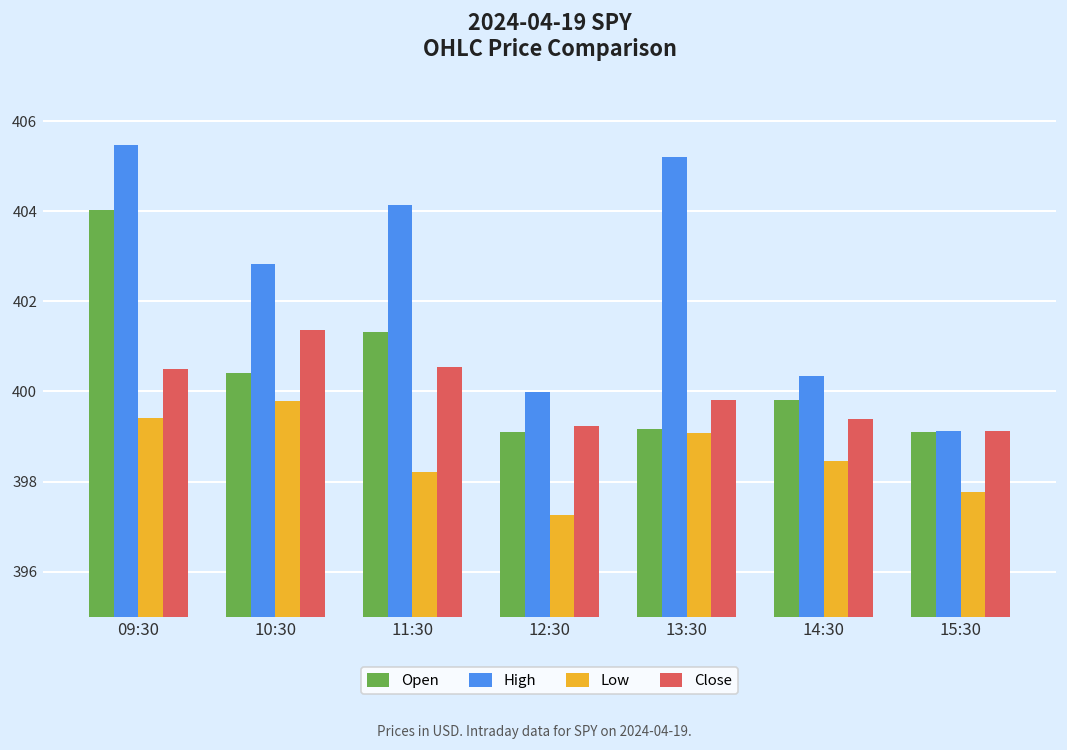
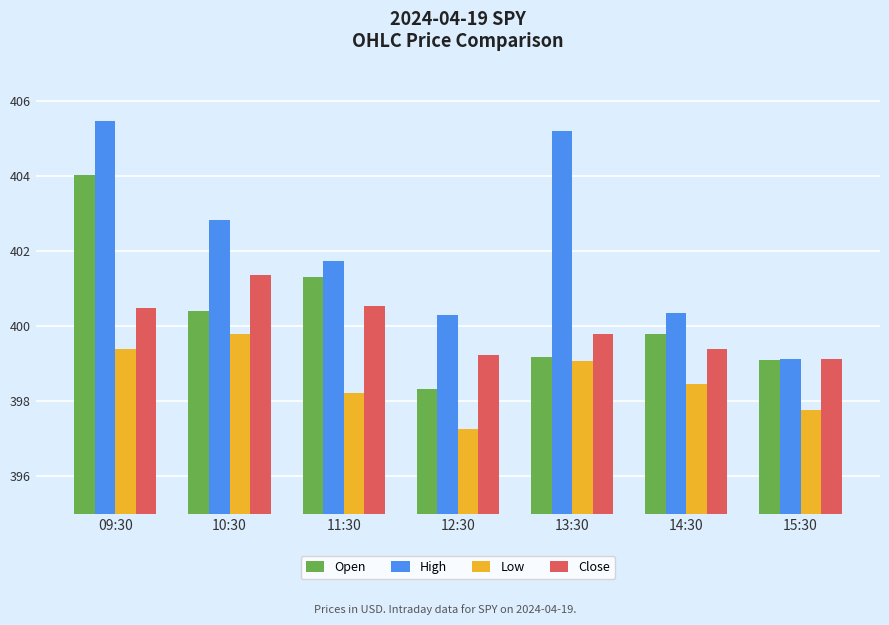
  {
    "Open": {
      "09:30": 404.0,
      "10:30": 400.4,
      "11:30": 401.3,
-     "12:30": 399.1,
+     "12:30": 398.3,
      "13:30": 399.2,
      "14:30": 399.8,
      "15:30": 399.1
    },
    "High": {
      "09:30": 405.5,
      "10:30": 402.8,
-     "11:30": 404.2,
-     "12:30": 400.0,
+     "11:30": 401.7,
+     "12:30": 400.3,
      "13:30": 405.2,
      "14:30": 400.4,
      "15:30": 399.1
    },
    "Low": {
      "09:30": 399.4,
      "10:30": 399.8,
      "11:30": 398.2,
      "12:30": 397.3,
      "13:30": 399.1,
      "14:30": 398.5,
      "15:30": 397.8
    },
    "Close": {
      "09:30": 400.5,
      "10:30": 401.4,
      "11:30": 400.5,
      "12:30": 399.2,
      "13:30": 399.8,
      "14:30": 399.4,
      "15:30": 399.1
    }
  }
